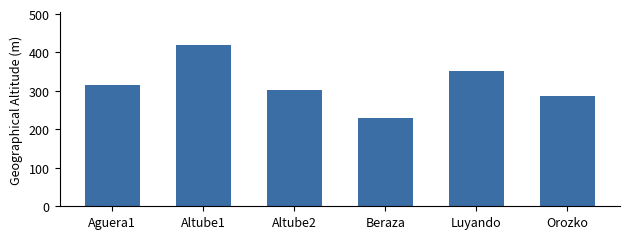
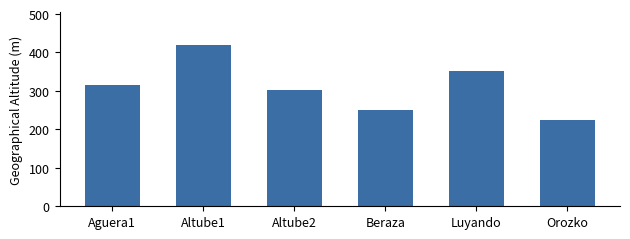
  {
    "Aguera1": 320,
    "Altube1": 420,
    "Altube2": 300,
-   "Beraza": 230,
+   "Beraza": 250,
    "Luyando": 350,
-   "Orozko": 290
+   "Orozko": 230
  }
